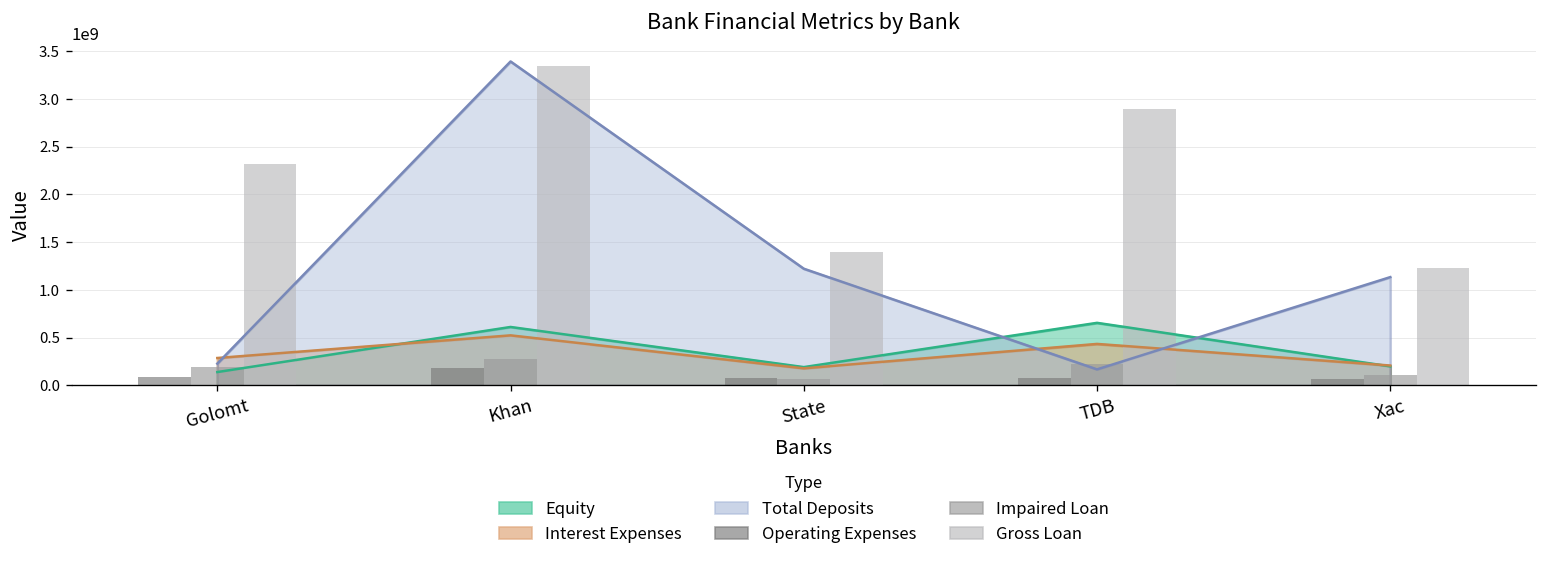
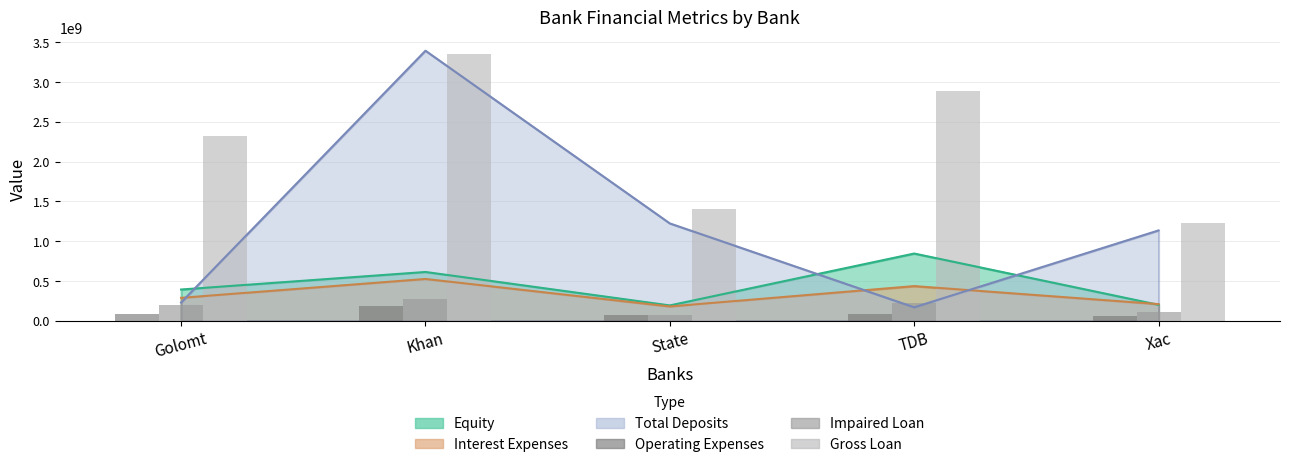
  {
    "Equity": {
-     "Golomt": 100000000,
+     "Golomt": 400000000,
      "Khan": 600000000,
-     "TDB": 700000000
+     "TDB": 800000000
    }
  }
